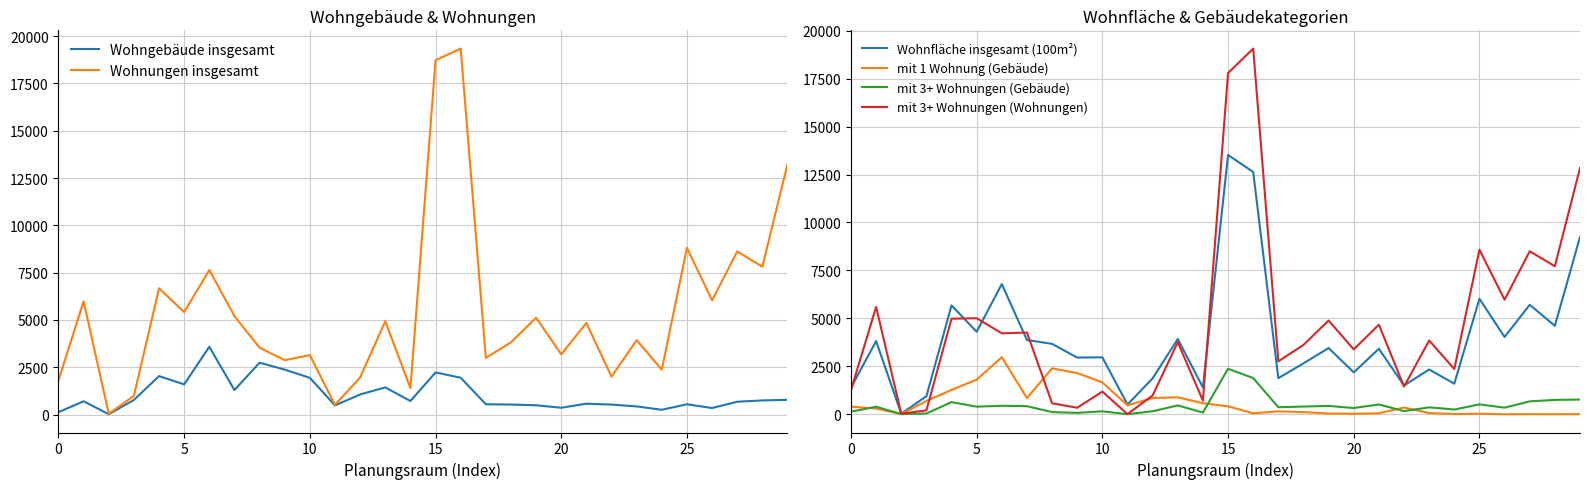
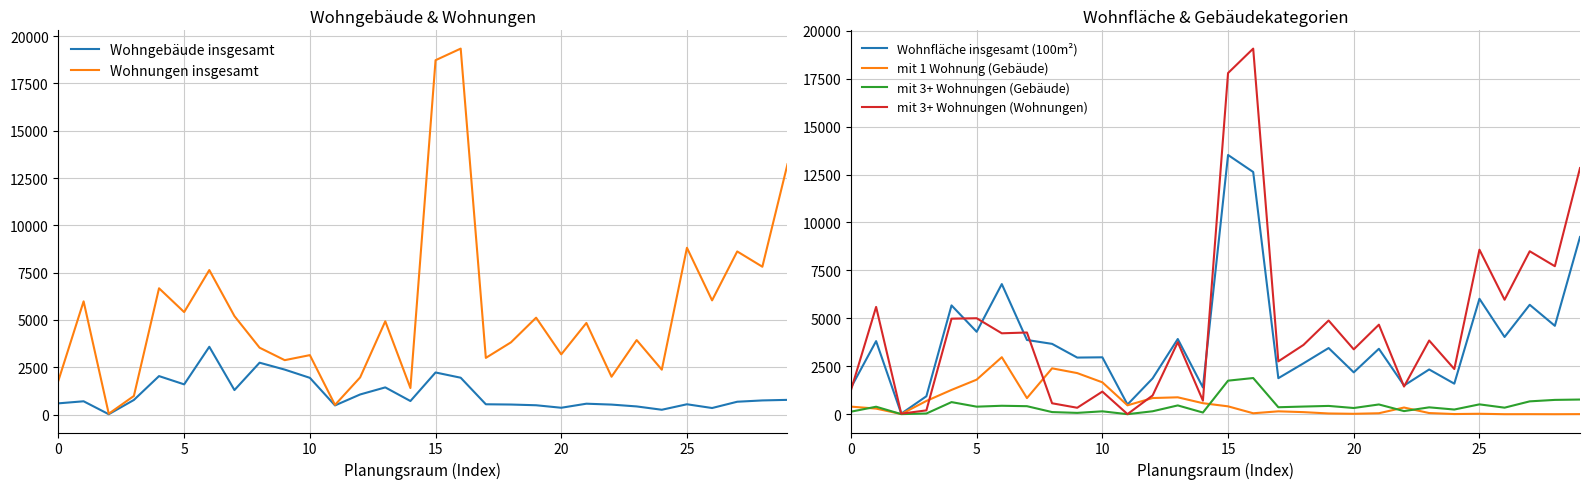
  {
    "Wohngebäude & Wohnungen": {
      "Wohngebäude insgesamt": {
-       "0": 100,
+       "0": 600,
        "5": 1600,
        "10": 1900,
        "15": 2200,
        "20": 400,
        "25": 500
      },
      "Wohnungen insgesamt": {
        "0": 1800,
        "5": 5400,
        "10": 3100,
        "15": 18700,
        "20": 3200,
        "25": 8800
      }
    },
    "Wohnfläche & Gebäudekategorien": {
      "Wohnfläche insgesamt (100m²)": {
        "0": 1400,
        "5": 4300,
        "10": 3000,
        "15": 13500,
        "20": 2200,
        "25": 6000
      },
      "mit 1 Wohnung (Gebäude)": {
        "0": 400,
        "5": 1800,
        "10": 1700,
        "15": 400,
        "20": 0,
        "25": 0
      },
      "mit 3+ Wohnungen (Gebäude)": {
        "0": 100,
        "5": 400,
        "10": 200,
-       "15": 2400,
+       "15": 1800,
        "20": 300,
        "25": 500
      },
      "mit 3+ Wohnungen (Wohnungen)": {
        "0": 1300,
        "5": 5000,
        "10": 1200,
        "15": 17800,
        "20": 3400,
        "25": 8600
      }
    }
  }
